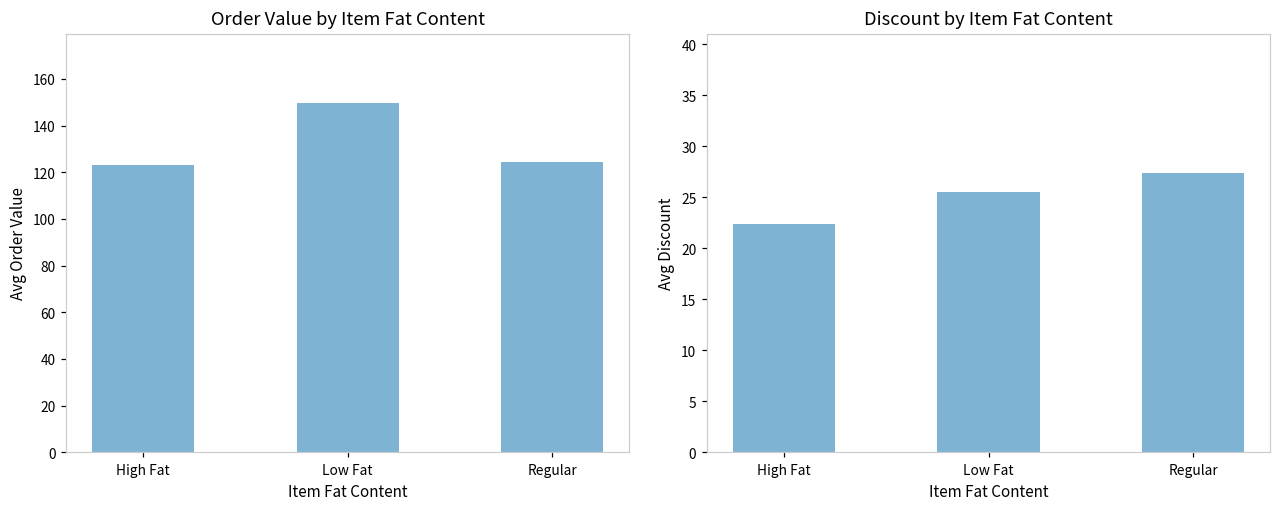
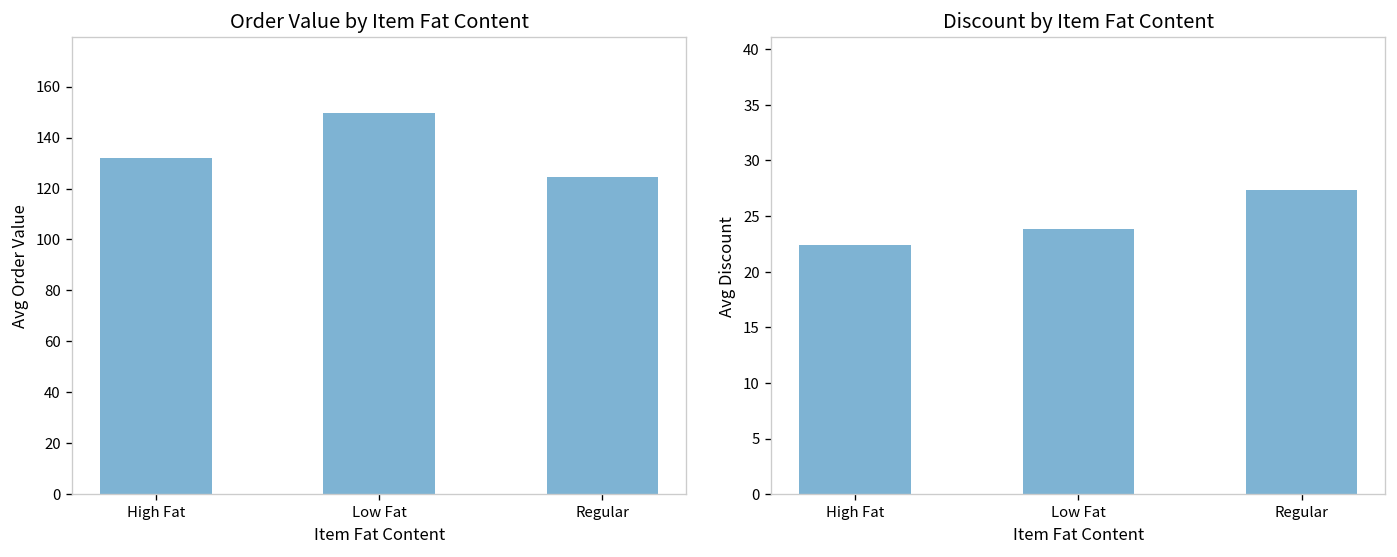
  {
    "Order Value by Item Fat Content": {
-     "High Fat": 123,
+     "High Fat": 132,
      "Low Fat": 149,
      "Regular": 124
    },
    "Discount by Item Fat Content": {
      "High Fat": 22,
-     "Low Fat": 26,
+     "Low Fat": 24,
      "Regular": 27
    }
  }
